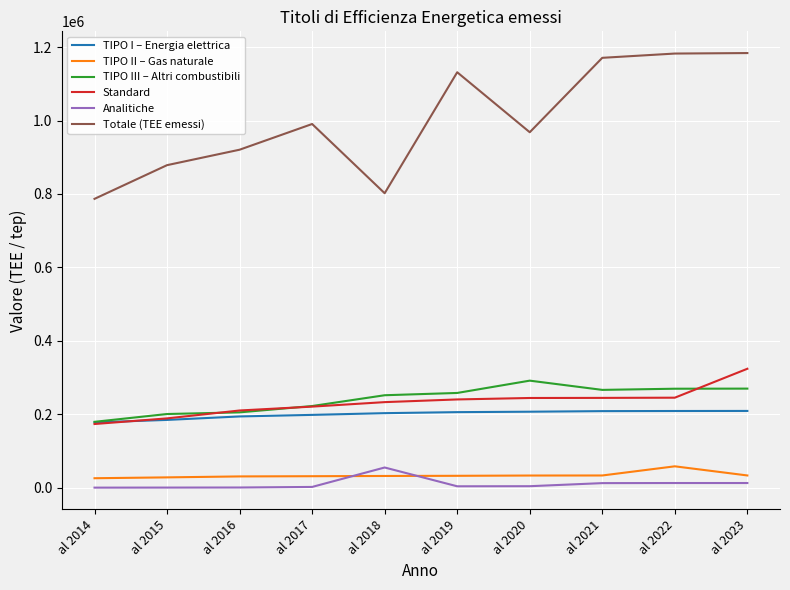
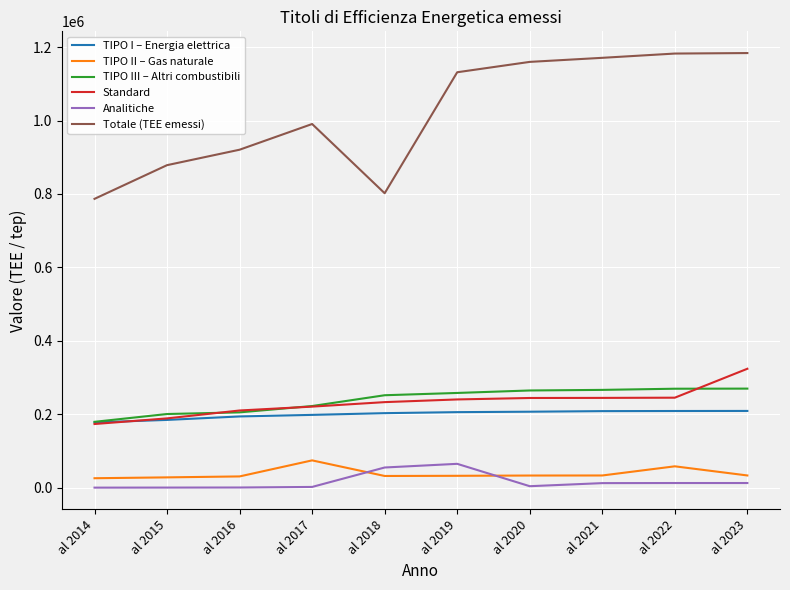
  {
    "TIPO I – Energia elettrica": {
      "al 2016": 190000,
      "al 2017": 200000,
      "al 2018": 200000,
      "al 2019": 210000,
      "al 2020": 210000,
      "al 2021": 210000,
      "al 2022": 210000,
      "al 2023": 210000
    },
    "TIPO II – Gas naturale": {
      "al 2014": 30000,
      "al 2015": 30000,
      "al 2016": 30000,
-     "al 2017": 30000,
+     "al 2017": 70000,
      "al 2018": 30000,
      "al 2019": 30000,
      "al 2020": 30000,
      "al 2021": 30000,
      "al 2022": 60000,
      "al 2023": 30000
    },
    "TIPO III – Altri combustibili": {
      "al 2015": 200000,
      "al 2018": 250000,
      "al 2019": 260000,
-     "al 2020": 290000,
+     "al 2020": 260000,
      "al 2021": 270000,
      "al 2022": 270000,
      "al 2023": 270000
    },
    "Standard": {
      "al 2018": 230000,
      "al 2019": 240000,
      "al 2020": 240000,
      "al 2021": 240000,
      "al 2022": 250000,
      "al 2023": 320000
    },
    "Analitiche": {
      "al 2014": 0,
      "al 2015": 0,
      "al 2016": 0,
      "al 2017": 0,
      "al 2018": 60000,
-     "al 2019": 0,
+     "al 2019": 70000,
      "al 2020": 0,
      "al 2021": 10000,
      "al 2022": 10000,
      "al 2023": 10000
    },
    "Totale (TEE emessi)": {
      "al 2014": 790000,
      "al 2015": 880000,
      "al 2016": 920000,
      "al 2017": 990000,
      "al 2018": 800000,
      "al 2019": 1130000,
-     "al 2020": 970000,
+     "al 2020": 1160000,
      "al 2021": 1170000,
      "al 2022": 1180000,
      "al 2023": 1180000
    }
  }
